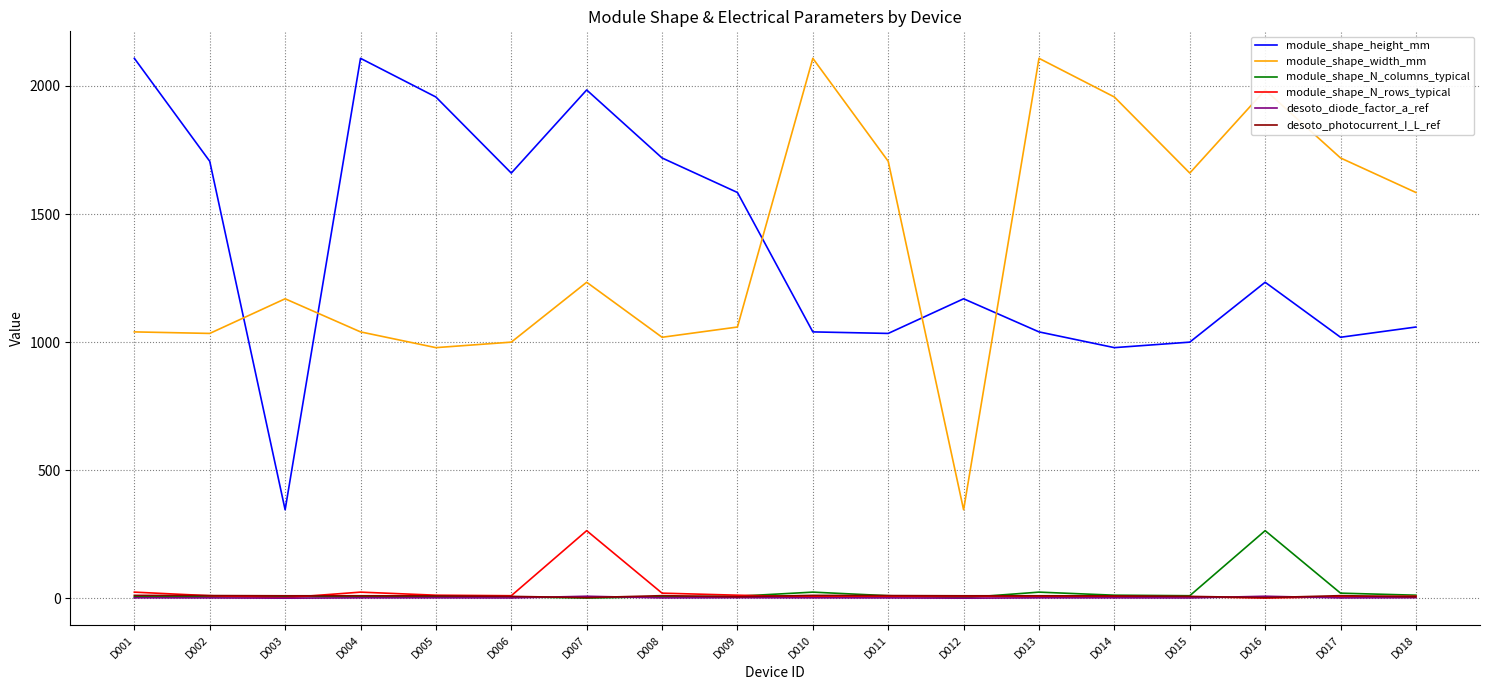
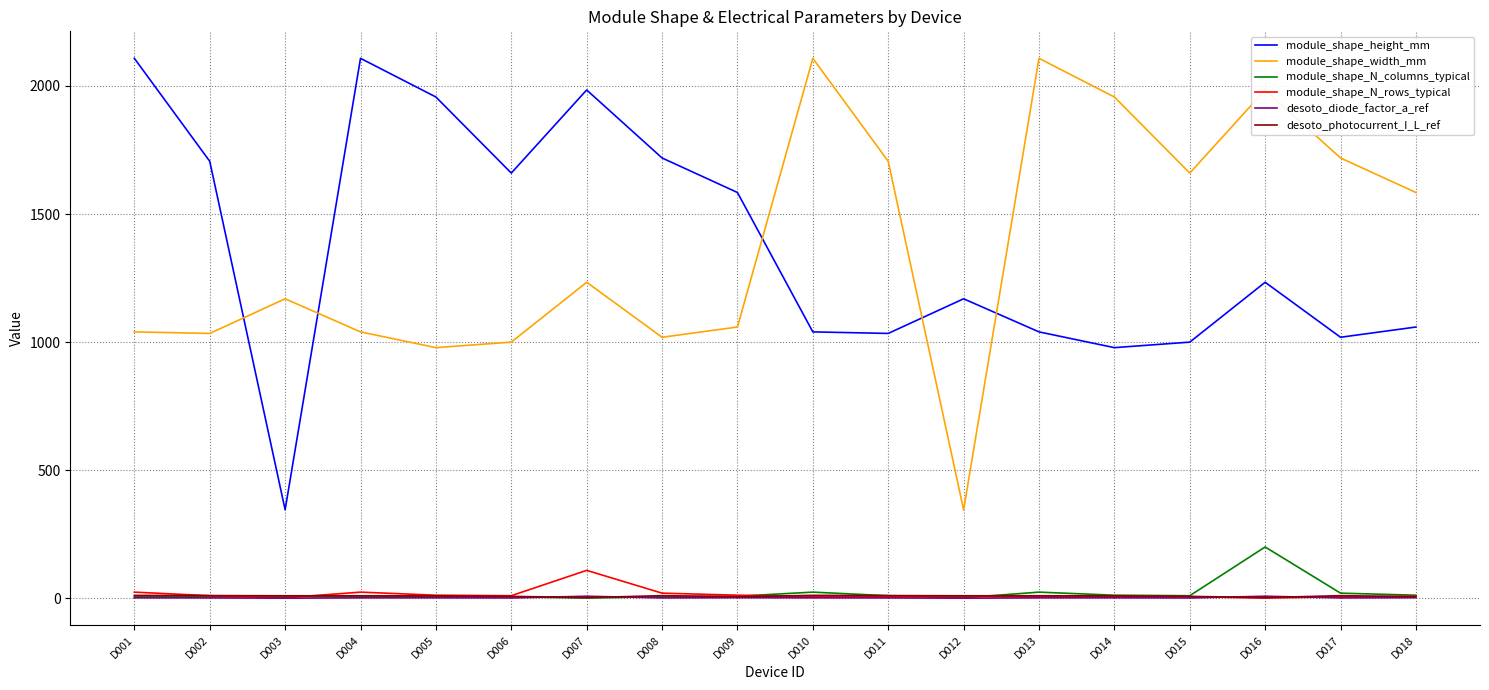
  {
    "module_shape_height_mm": {
      "D001": 2110,
      "D002": 1710,
      "D003": 350,
      "D004": 2110,
      "D005": 1960,
      "D006": 1660,
      "D007": 1980,
      "D008": 1720,
      "D009": 1580,
      "D010": 1040,
      "D011": 1030,
      "D012": 1170,
      "D013": 1040,
      "D014": 980,
      "D015": 1000,
      "D016": 1230,
      "D017": 1020,
      "D018": 1060
    },
    "module_shape_width_mm": {
      "D001": 1040,
      "D002": 1030,
      "D003": 1170,
      "D004": 1040,
      "D005": 980,
      "D006": 1000,
      "D007": 1230,
      "D008": 1020,
      "D009": 1060,
      "D010": 2110,
      "D011": 1710,
      "D012": 350,
      "D013": 2110,
      "D014": 1960,
      "D015": 1660,
      "D017": 1720,
      "D018": 1580
    },
    "module_shape_N_columns_typical": {
      "D010": 20,
      "D013": 20,
-     "D016": 260
+     "D016": 200
    },
    "module_shape_N_rows_typical": {
      "D001": 20,
      "D004": 20,
-     "D007": 260
+     "D007": 110
    }
  }
